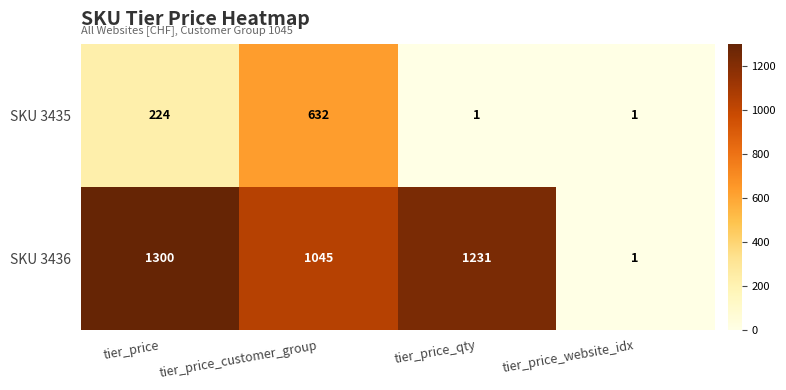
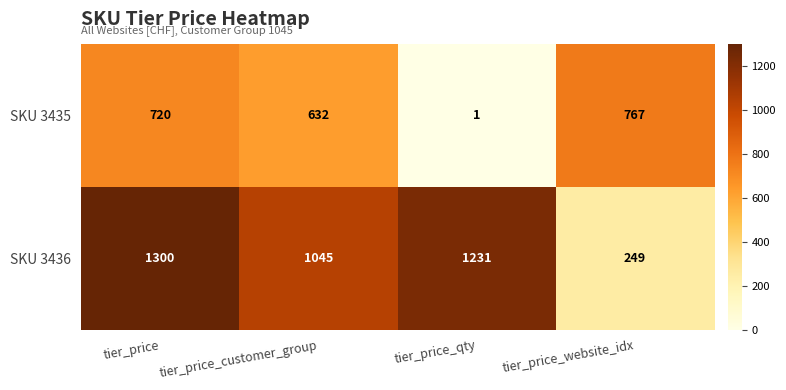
  {
    "SKU 3435": {
-     "tier_price": 224,
+     "tier_price": 720,
      "tier_price_customer_group": 632,
      "tier_price_qty": 1,
-     "tier_price_website_idx": 1
+     "tier_price_website_idx": 767
    },
    "SKU 3436": {
      "tier_price": 1300,
      "tier_price_customer_group": 1045,
      "tier_price_qty": 1231,
-     "tier_price_website_idx": 1
+     "tier_price_website_idx": 249
    }
  }
